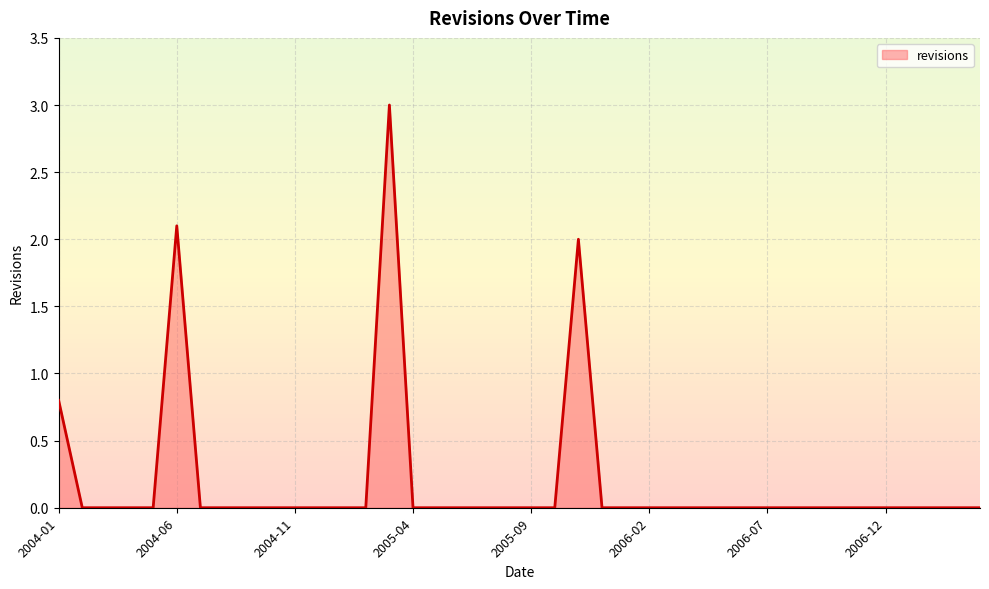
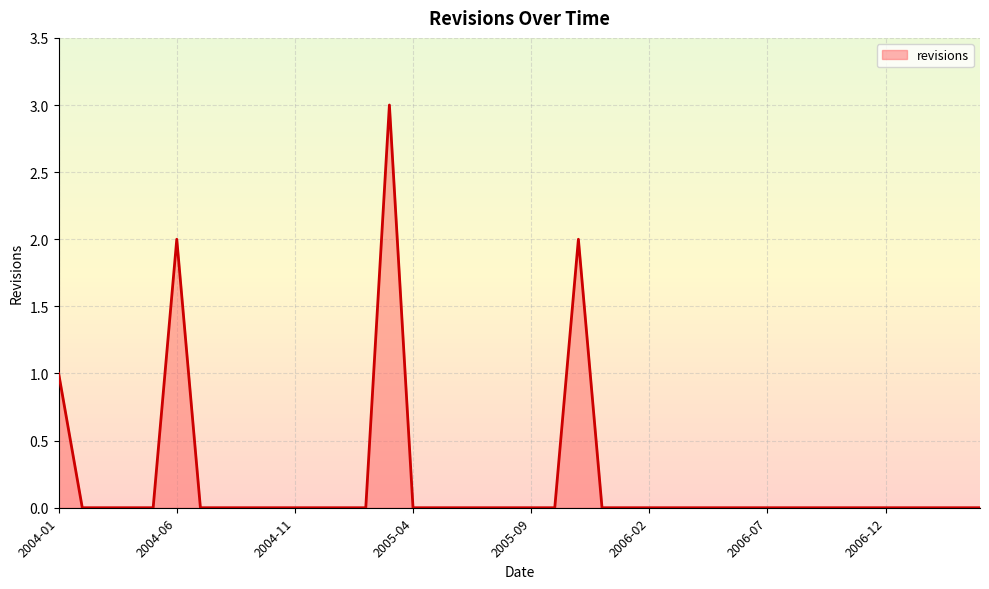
  {
-   "2004-01": 0.8,
-   "2004-06": 2.1,
+   "2004-01": 1.0,
+   "2004-06": 2.0,
    "2004-11": 0.0,
    "2005-04": 0.0,
    "2005-09": 0.0,
    "2006-02": 0.0,
    "2006-07": 0.0,
    "2006-12": 0.0
  }
